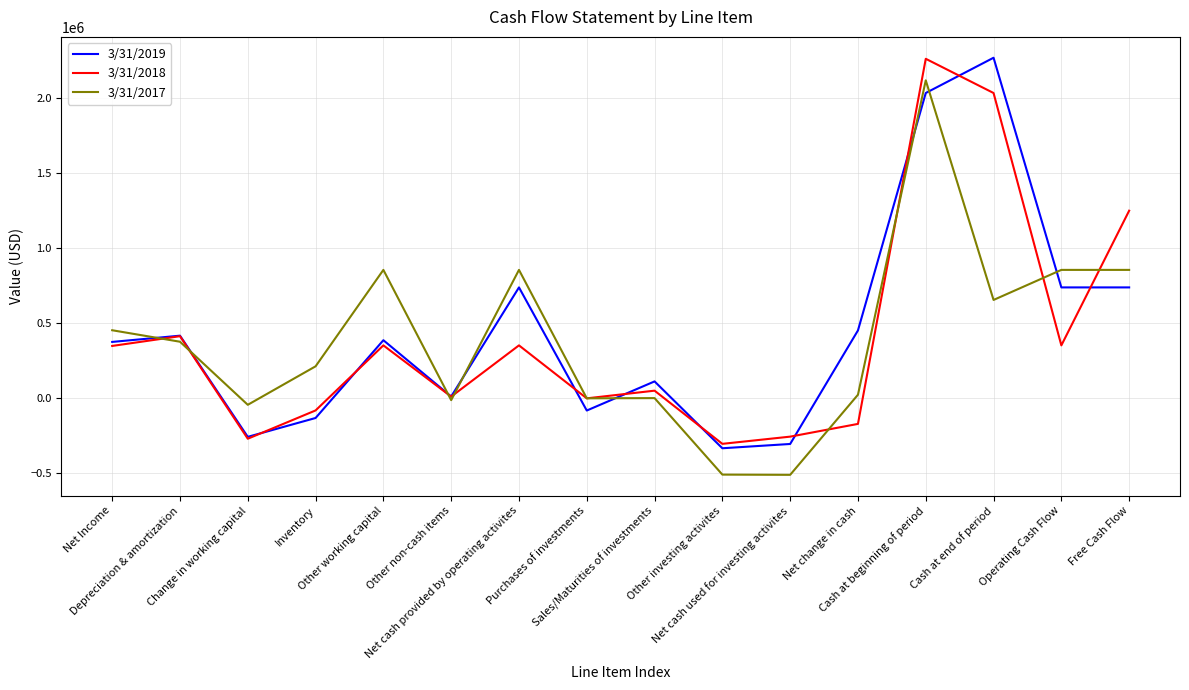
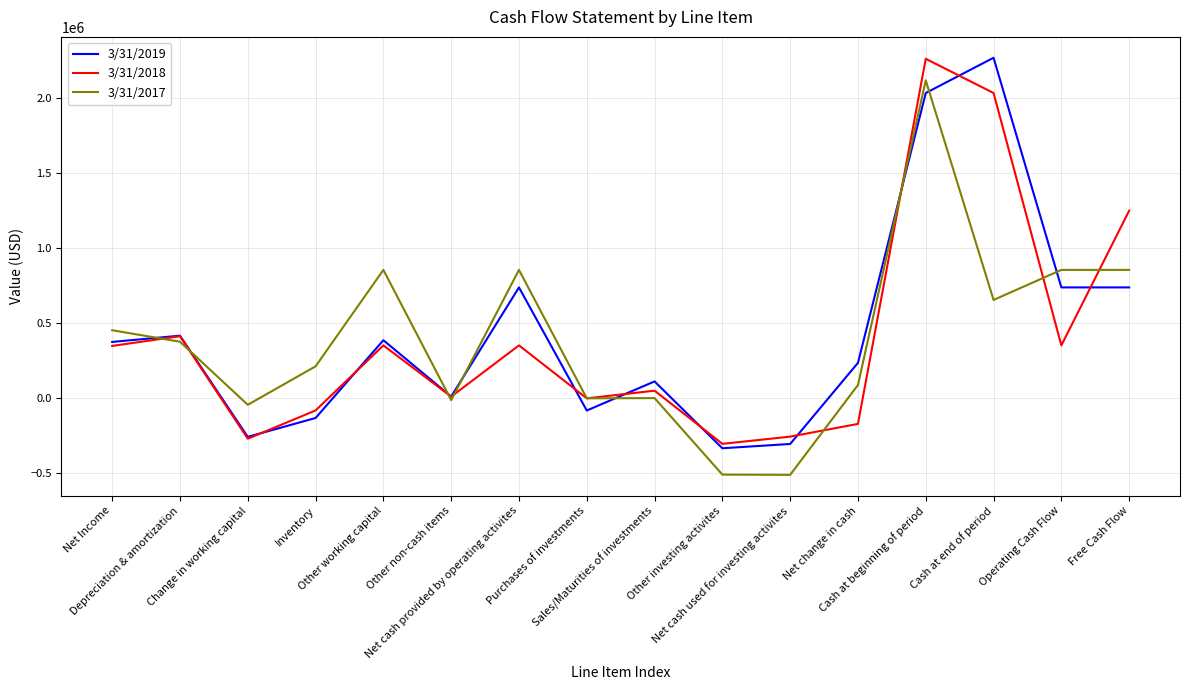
  {
    "3/31/2019": {
      "Net Income": 370000,
      "Inventory": -130000,
      "Other working capital": 390000,
      "Net cash provided by operating activites": 740000,
      "Purchases of investments": -80000,
      "Sales/Maturities of investments": 110000,
      "Other investing activites": -330000,
      "Net cash used for investing activites": -310000,
-     "Net change in cash": 450000,
+     "Net change in cash": 240000,
      "Cash at beginning of period": 2040000,
      "Cash at end of period": 2270000,
      "Operating Cash Flow": 740000,
      "Free Cash Flow": 740000
    },
    "3/31/2018": {
      "Net Income": 350000,
      "Inventory": -80000,
      "Other working capital": 350000,
      "Net cash provided by operating activites": 350000,
      "Sales/Maturities of investments": 50000,
      "Other investing activites": -310000,
      "Net cash used for investing activites": -260000,
      "Net change in cash": -170000,
      "Cash at beginning of period": 2260000,
      "Cash at end of period": 2040000,
      "Operating Cash Flow": 350000,
      "Free Cash Flow": 1250000
    },
    "3/31/2017": {
      "Net Income": 450000,
      "Depreciation & amortization": 380000,
      "Change in working capital": -40000,
      "Inventory": 210000,
      "Other working capital": 860000,
      "Other non-cash items": -10000,
      "Net cash provided by operating activites": 860000,
      "Sales/Maturities of investments": 0,
      "Other investing activites": -510000,
      "Net cash used for investing activites": -510000,
-     "Net change in cash": 20000,
+     "Net change in cash": 90000,
      "Cash at beginning of period": 2120000,
      "Cash at end of period": 650000,
      "Operating Cash Flow": 860000,
      "Free Cash Flow": 860000
    }
  }
